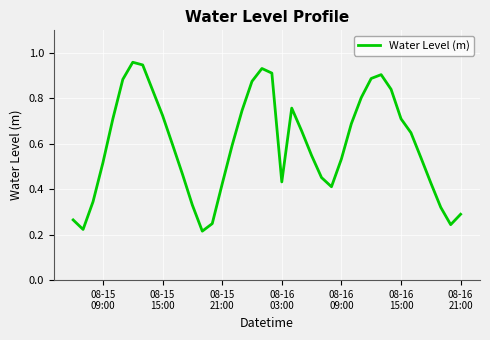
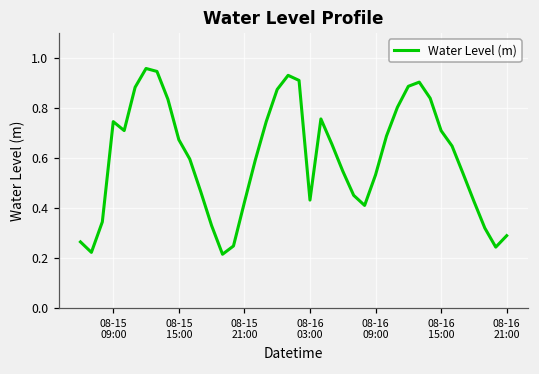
  {
-   "08-15 09:00": 0.52,
-   "08-15 15:00": 0.73,
+   "08-15 09:00": 0.75,
+   "08-15 15:00": 0.67,
    "08-15 21:00": 0.42,
    "08-16 03:00": 0.43,
    "08-16 09:00": 0.53,
    "08-16 15:00": 0.71,
    "08-16 21:00": 0.29
  }
